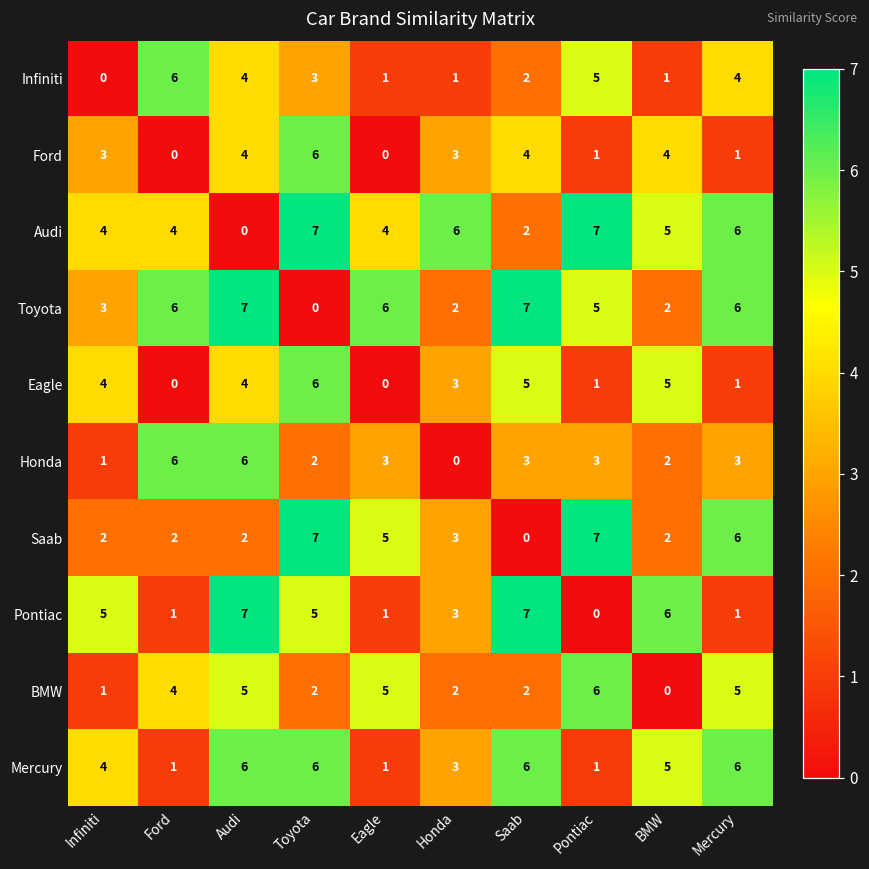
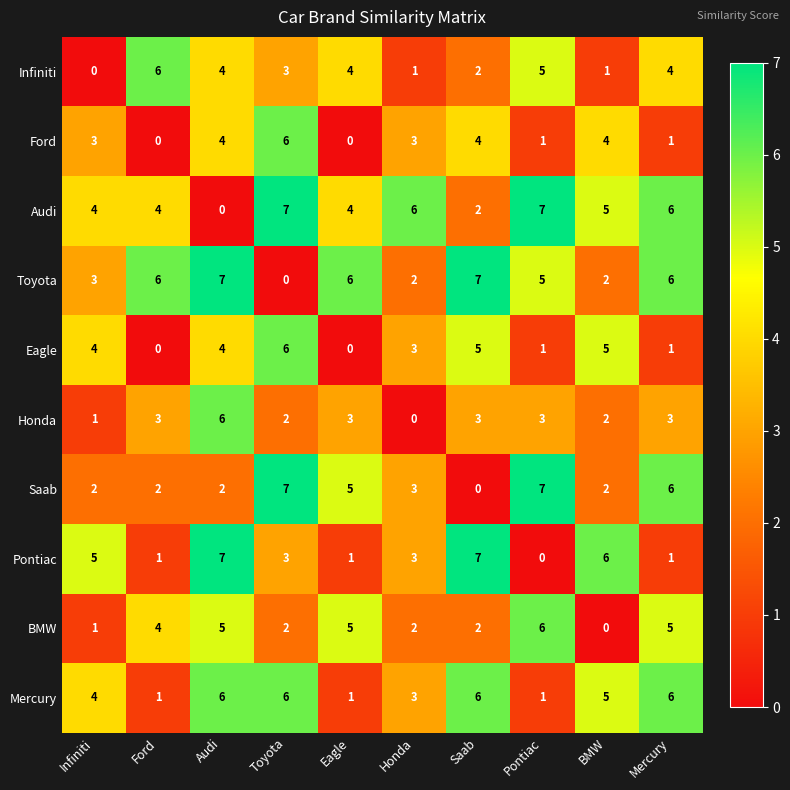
  {
    "Infiniti": {
      "Infiniti": 0,
      "Ford": 6,
      "Audi": 4,
      "Toyota": 3,
-     "Eagle": 1,
+     "Eagle": 4,
      "Honda": 1,
      "Saab": 2,
      "Pontiac": 5,
      "BMW": 1,
      "Mercury": 4
    },
    "Ford": {
      "Infiniti": 3,
      "Ford": 0,
      "Audi": 4,
      "Toyota": 6,
      "Eagle": 0,
      "Honda": 3,
      "Saab": 4,
      "Pontiac": 1,
      "BMW": 4,
      "Mercury": 1
    },
    "Audi": {
      "Infiniti": 4,
      "Ford": 4,
      "Audi": 0,
      "Toyota": 7,
      "Eagle": 4,
      "Honda": 6,
      "Saab": 2,
      "Pontiac": 7,
      "BMW": 5,
      "Mercury": 6
    },
    "Toyota": {
      "Infiniti": 3,
      "Ford": 6,
      "Audi": 7,
      "Toyota": 0,
      "Eagle": 6,
      "Honda": 2,
      "Saab": 7,
      "Pontiac": 5,
      "BMW": 2,
      "Mercury": 6
    },
    "Eagle": {
      "Infiniti": 4,
      "Ford": 0,
      "Audi": 4,
      "Toyota": 6,
      "Eagle": 0,
      "Honda": 3,
      "Saab": 5,
      "Pontiac": 1,
      "BMW": 5,
      "Mercury": 1
    },
    "Honda": {
      "Infiniti": 1,
-     "Ford": 6,
+     "Ford": 3,
      "Audi": 6,
      "Toyota": 2,
      "Eagle": 3,
      "Honda": 0,
      "Saab": 3,
      "Pontiac": 3,
      "BMW": 2,
      "Mercury": 3
    },
    "Saab": {
      "Infiniti": 2,
      "Ford": 2,
      "Audi": 2,
      "Toyota": 7,
      "Eagle": 5,
      "Honda": 3,
      "Saab": 0,
      "Pontiac": 7,
      "BMW": 2,
      "Mercury": 6
    },
    "Pontiac": {
      "Infiniti": 5,
      "Ford": 1,
      "Audi": 7,
-     "Toyota": 5,
+     "Toyota": 3,
      "Eagle": 1,
      "Honda": 3,
      "Saab": 7,
      "Pontiac": 0,
      "BMW": 6,
      "Mercury": 1
    },
    "BMW": {
      "Infiniti": 1,
      "Ford": 4,
      "Audi": 5,
      "Toyota": 2,
      "Eagle": 5,
      "Honda": 2,
      "Saab": 2,
      "Pontiac": 6,
      "BMW": 0,
      "Mercury": 5
    },
    "Mercury": {
      "Infiniti": 4,
      "Ford": 1,
      "Audi": 6,
      "Toyota": 6,
      "Eagle": 1,
      "Honda": 3,
      "Saab": 6,
      "Pontiac": 1,
      "BMW": 5,
      "Mercury": 6
    }
  }
